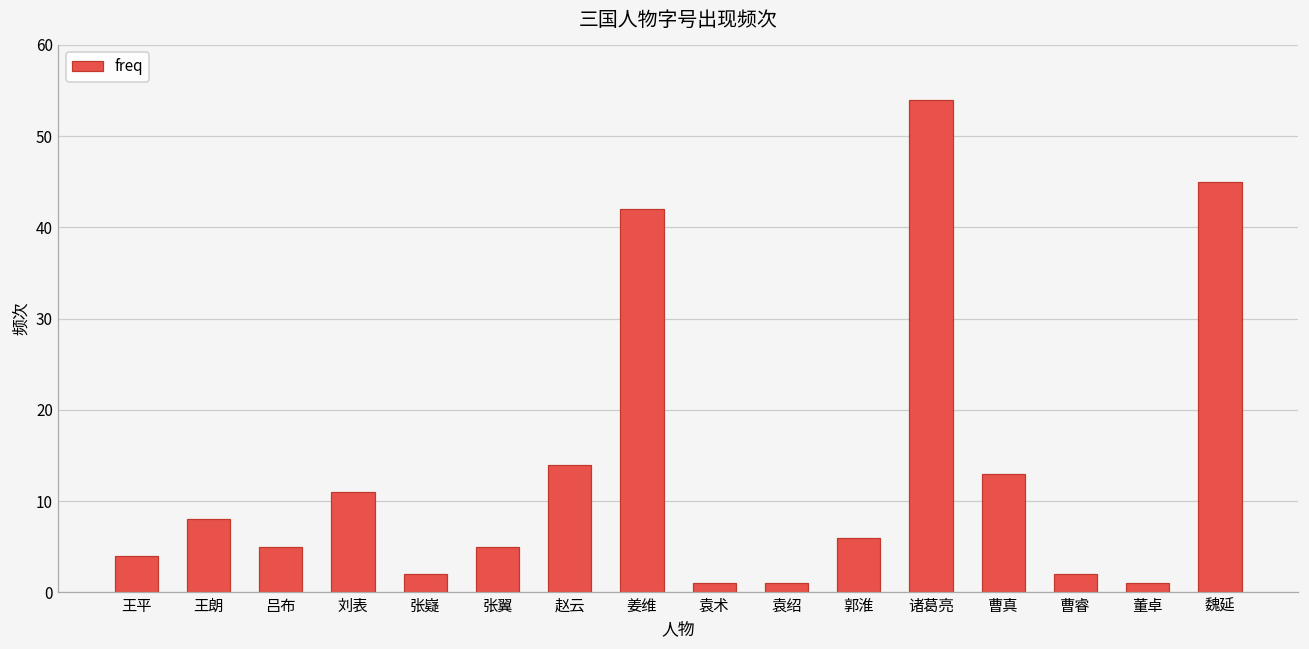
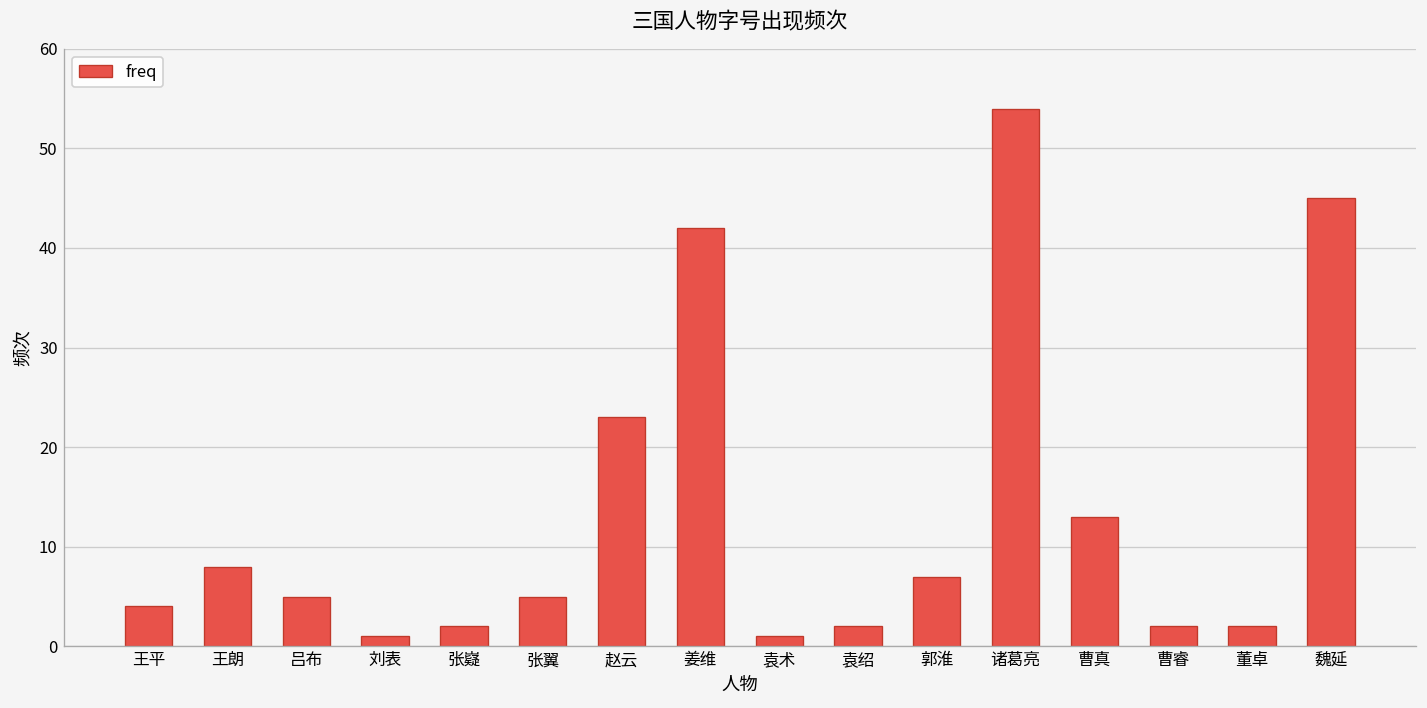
  {
    "王平": 4,
    "王朗": 8,
    "吕布": 5,
-   "刘表": 11,
+   "刘表": 1,
    "张嶷": 2,
    "张翼": 5,
-   "赵云": 14,
+   "赵云": 23,
    "姜维": 42,
    "袁术": 1,
-   "袁绍": 1,
-   "郭淮": 6,
+   "袁绍": 2,
+   "郭淮": 7,
    "诸葛亮": 54,
    "曹真": 13,
    "曹睿": 2,
-   "董卓": 1,
+   "董卓": 2,
    "魏延": 45
  }
